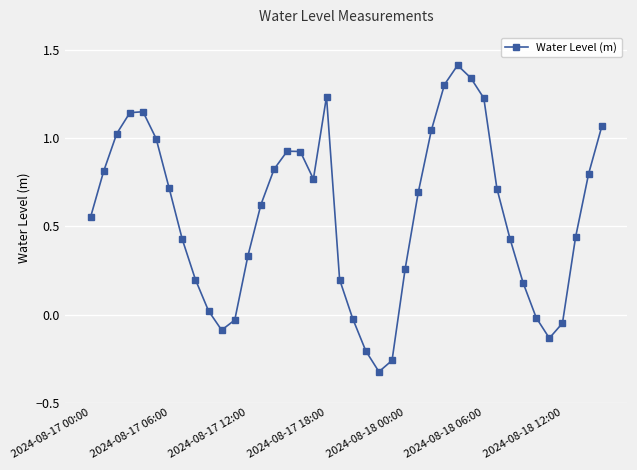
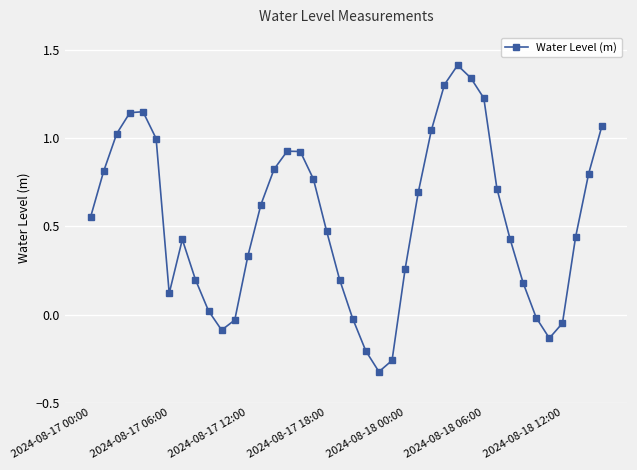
  {
    "2024-08-17 00:00": 0.55,
-   "2024-08-17 06:00": 0.71,
+   "2024-08-17 06:00": 0.12,
    "2024-08-17 12:00": 0.33,
-   "2024-08-17 18:00": 1.23,
+   "2024-08-17 18:00": 0.48,
    "2024-08-18 00:00": 0.26,
    "2024-08-18 06:00": 1.23,
    "2024-08-18 12:00": -0.05
  }
